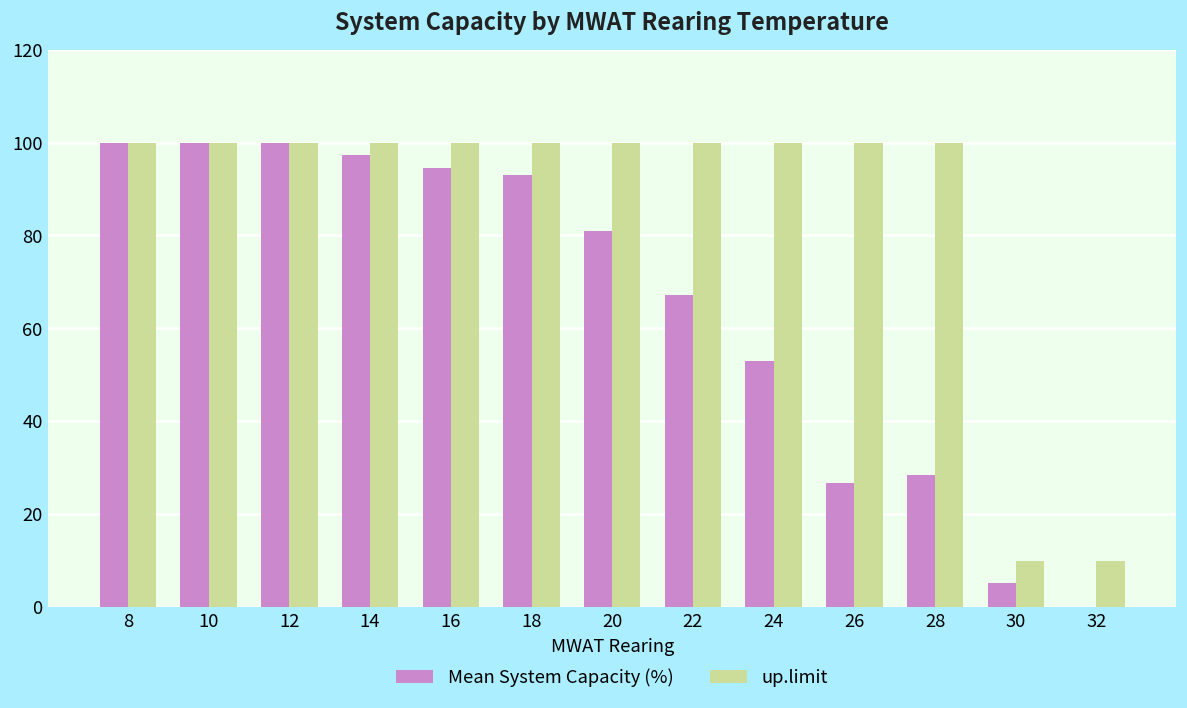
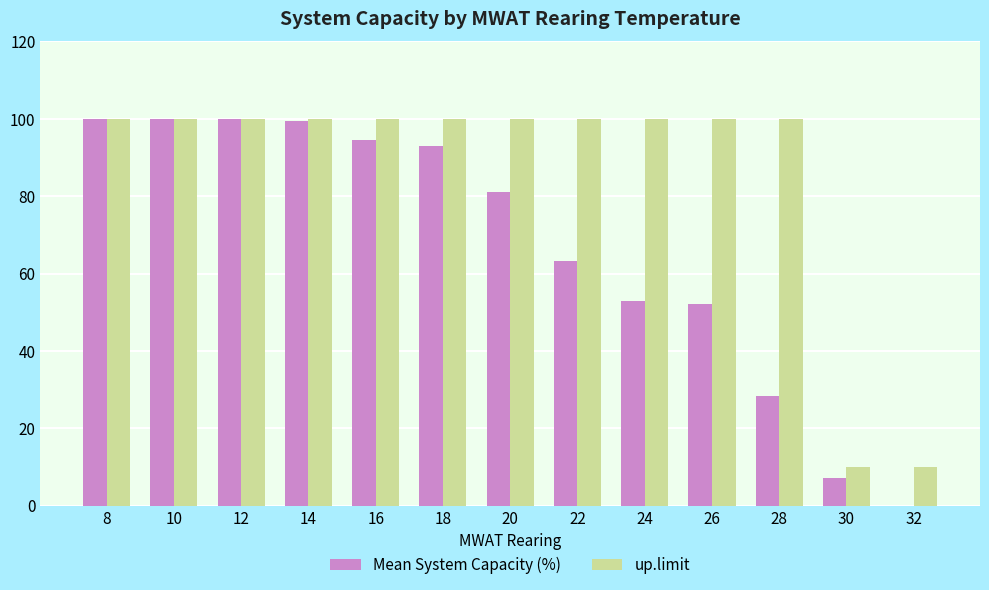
  {
    "Mean System Capacity (%)": {
      "8": 100,
      "10": 100,
      "12": 100,
-     "14": 97,
+     "14": 100,
      "16": 95,
      "18": 93,
      "20": 81,
-     "22": 67,
+     "22": 63,
      "24": 53,
-     "26": 27,
+     "26": 52,
      "28": 28,
-     "30": 5,
+     "30": 7,
      "32": 0
    },
    "up.limit": {
      "8": 100,
      "10": 100,
      "12": 100,
      "14": 100,
      "16": 100,
      "18": 100,
      "20": 100,
      "22": 100,
      "24": 100,
      "26": 100,
      "28": 100,
      "30": 10,
      "32": 10
    }
  }
